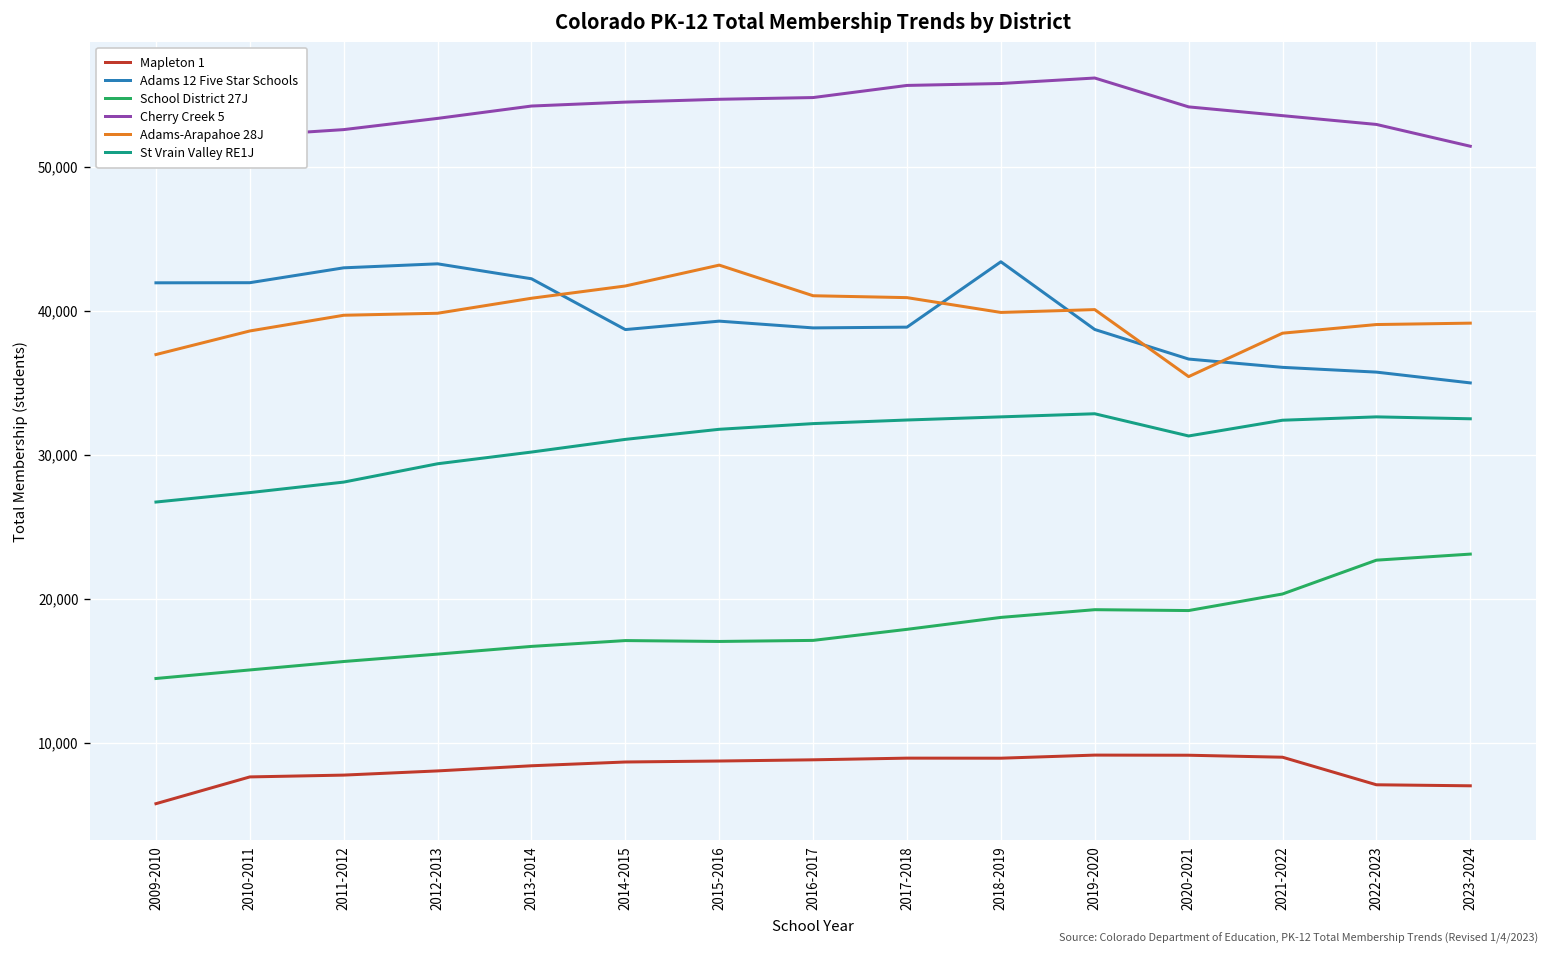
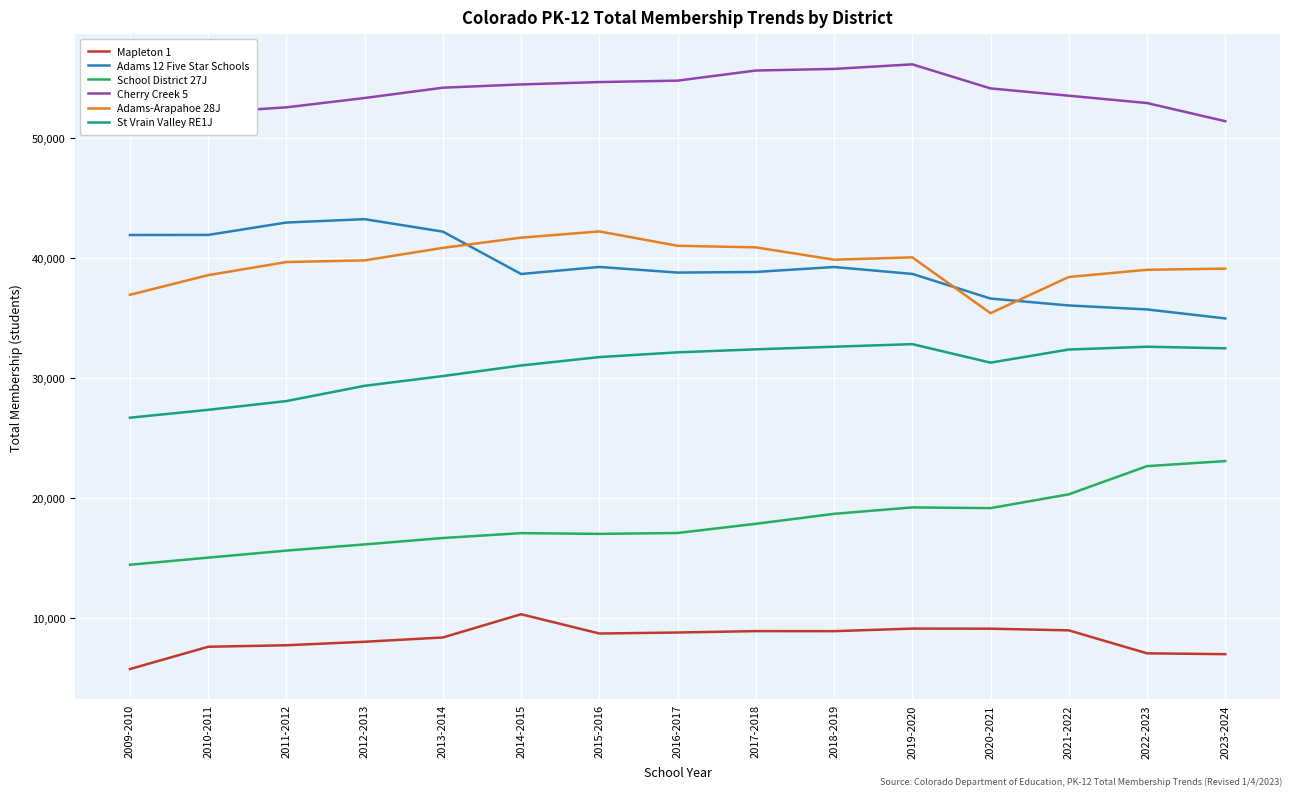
  {
    "Mapleton 1": {
      "2009-2010": "5,800",
      "2010-2011": "7,600",
      "2011-2012": "7,800",
      "2012-2013": "8,100",
      "2013-2014": "8,400",
-     "2014-2015": "8,700",
+     "2014-2015": "10,300",
      "2015-2016": "8,700",
      "2016-2017": "8,800",
      "2017-2018": "8,900",
      "2018-2019": "8,900",
      "2019-2020": "9,100",
      "2020-2021": "9,100",
      "2021-2022": "9,000",
      "2022-2023": "7,100",
      "2023-2024": "7,000"
    },
    "Adams 12 Five Star Schools": {
      "2009-2010": "41,900",
      "2010-2011": "42,000",
      "2011-2012": "43,000",
      "2012-2013": "43,300",
      "2013-2014": "42,200",
      "2014-2015": "38,700",
      "2015-2016": "39,300",
      "2016-2017": "38,800",
      "2017-2018": "38,900",
-     "2018-2019": "43,400",
+     "2018-2019": "39,300",
      "2019-2020": "38,700",
      "2020-2021": "36,700",
      "2021-2022": "36,100",
      "2022-2023": "35,700",
      "2023-2024": "35,000"
    },
    "Cherry Creek 5": {
      "2011-2012": "52,600",
      "2012-2013": "53,400",
      "2013-2014": "54,200",
      "2014-2015": "54,500",
      "2015-2016": "54,700",
      "2016-2017": "54,800",
      "2017-2018": "55,700",
      "2018-2019": "55,800",
      "2019-2020": "56,200",
      "2020-2021": "54,200",
      "2021-2022": "53,600",
      "2022-2023": "52,900",
      "2023-2024": "51,400"
    },
    "Adams-Arapahoe 28J": {
      "2009-2010": "37,000",
      "2010-2011": "38,600",
      "2011-2012": "39,700",
      "2012-2013": "39,800",
      "2013-2014": "40,900",
      "2014-2015": "41,700",
-     "2015-2016": "43,200",
+     "2015-2016": "42,200",
      "2016-2017": "41,100",
      "2017-2018": "40,900",
      "2018-2019": "39,900",
      "2019-2020": "40,100",
      "2020-2021": "35,400",
      "2021-2022": "38,500",
      "2022-2023": "39,100",
      "2023-2024": "39,100"
    }
  }
